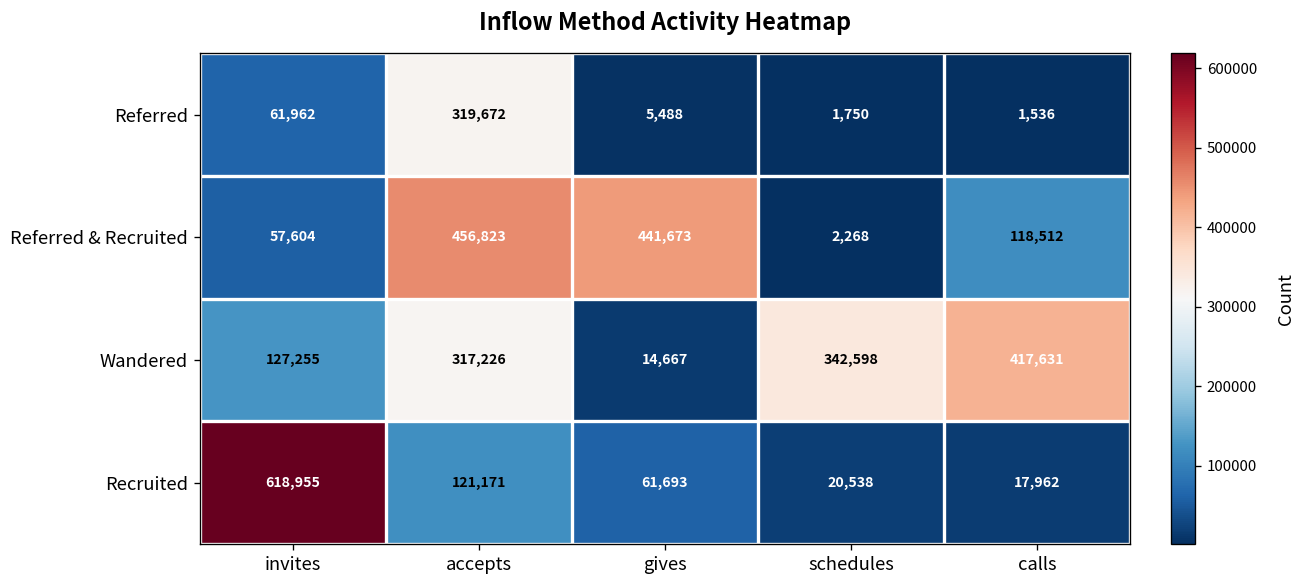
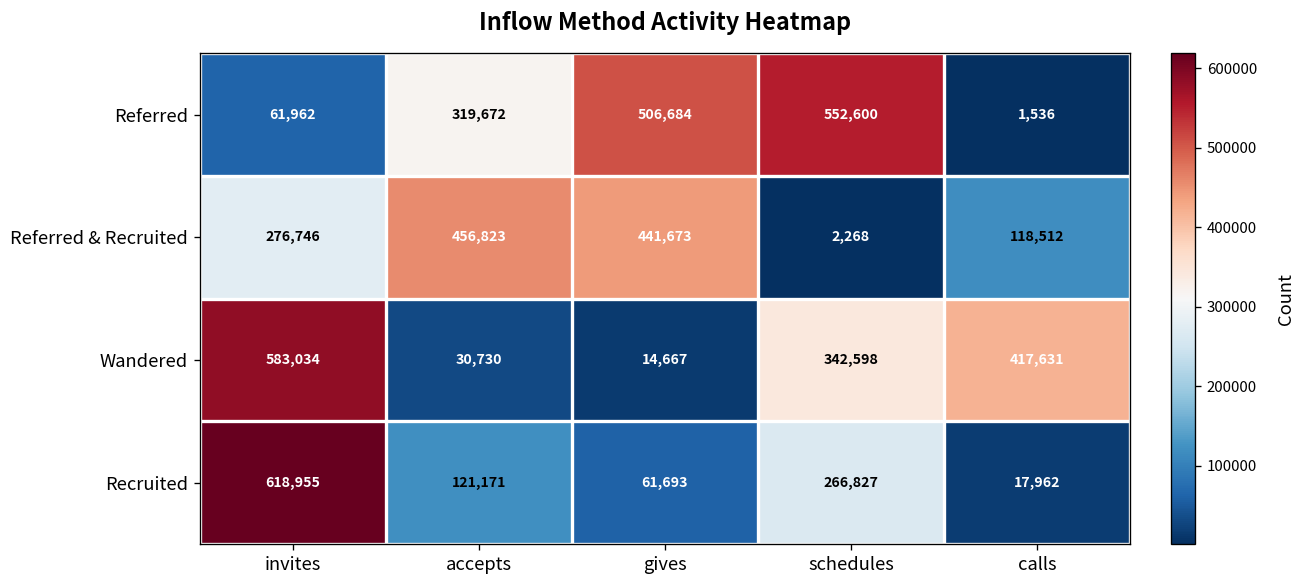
  {
    "Referred": {
      "invites": "61,962",
      "accepts": "319,672",
-     "gives": "5,488",
-     "schedules": "1,750",
+     "gives": "506,684",
+     "schedules": "552,600",
      "calls": "1,536"
    },
    "Referred & Recruited": {
-     "invites": "57,604",
+     "invites": "276,746",
      "accepts": "456,823",
      "gives": "441,673",
      "schedules": "2,268",
      "calls": "118,512"
    },
    "Wandered": {
-     "invites": "127,255",
-     "accepts": "317,226",
+     "invites": "583,034",
+     "accepts": "30,730",
      "gives": "14,667",
      "schedules": "342,598",
      "calls": "417,631"
    },
    "Recruited": {
      "invites": "618,955",
      "accepts": "121,171",
      "gives": "61,693",
-     "schedules": "20,538",
+     "schedules": "266,827",
      "calls": "17,962"
    }
  }
